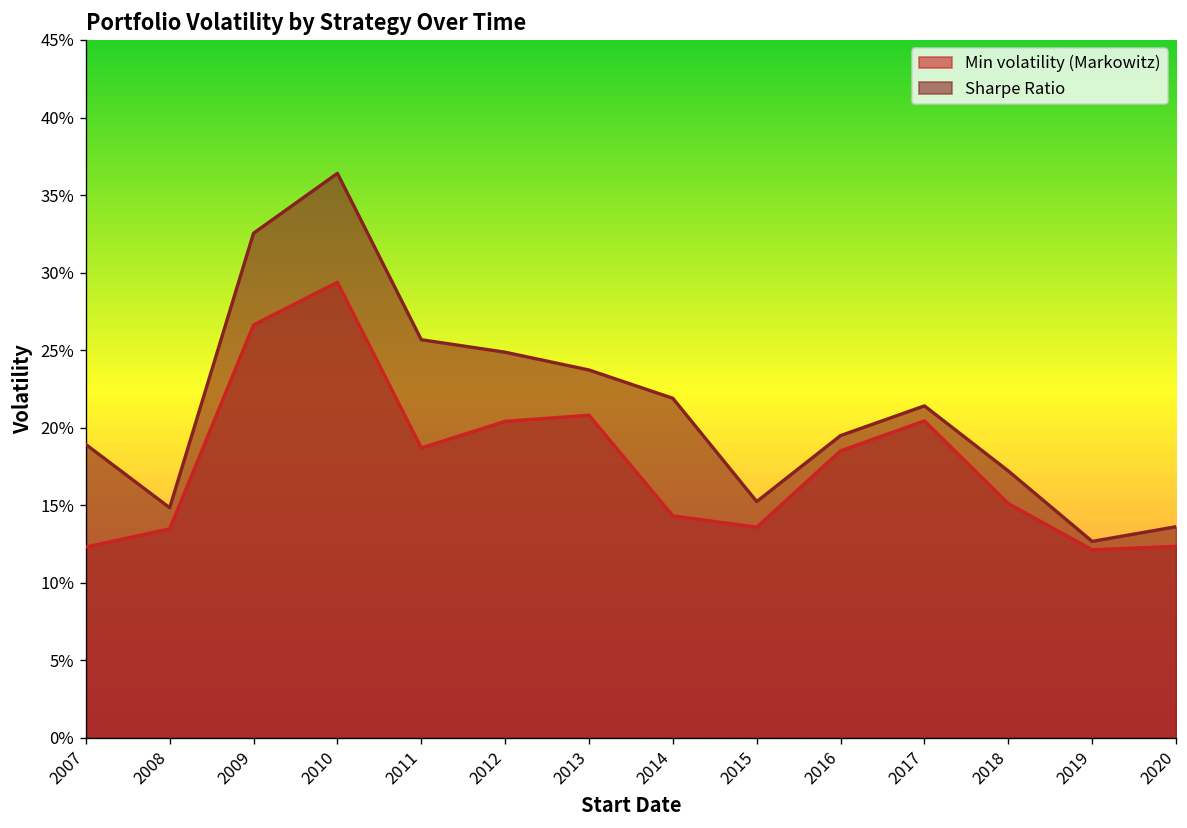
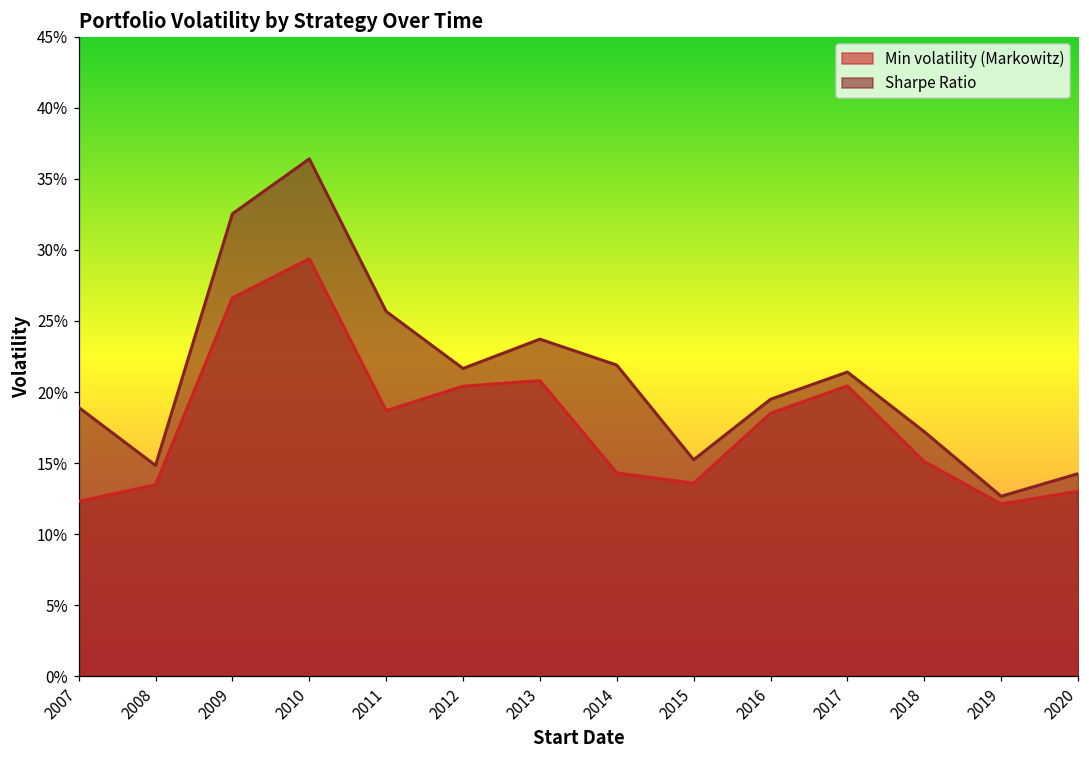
  {
    "Min volatility (Markowitz)": {
      "2007": "12.3%",
      "2008": "13.5%",
      "2009": "26.6%",
      "2010": "29.4%",
      "2011": "18.7%",
      "2012": "20.4%",
      "2013": "20.8%",
      "2014": "14.3%",
      "2015": "13.6%",
      "2016": "18.5%",
      "2017": "20.4%",
      "2018": "15.1%",
      "2019": "12.1%",
-     "2020": "12.3%"
+     "2020": "13.0%"
    },
    "Sharpe Ratio": {
      "2007": "18.9%",
      "2008": "14.8%",
      "2009": "32.5%",
      "2010": "36.4%",
      "2011": "25.7%",
-     "2012": "24.9%",
+     "2012": "21.7%",
      "2013": "23.7%",
      "2014": "21.9%",
      "2015": "15.2%",
      "2016": "19.5%",
      "2017": "21.4%",
      "2018": "17.2%",
      "2019": "12.7%",
-     "2020": "13.6%"
+     "2020": "14.3%"
    }
  }
